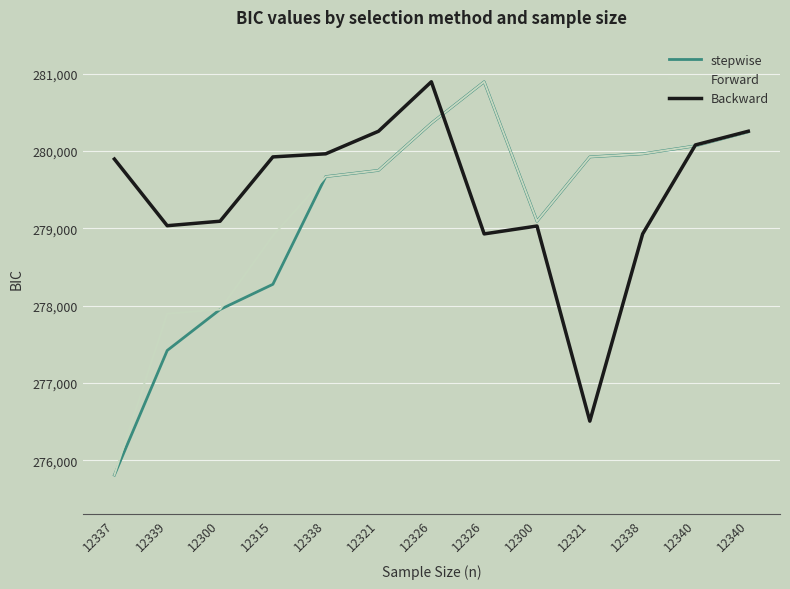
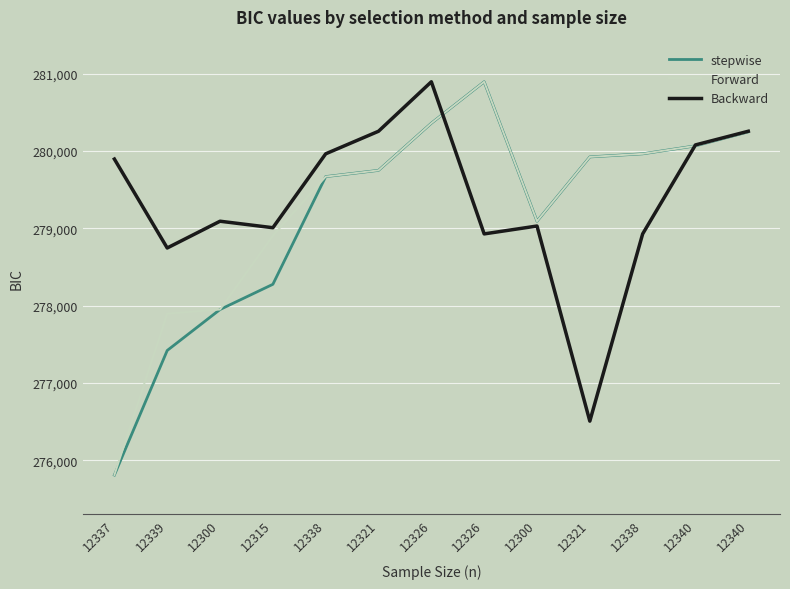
  {
    "stepwise": {
      "12339": "277,400",
      "12315": "278,300"
    },
    "Forward": {
      "12339": "277,900",
      "12315": "278,900"
    },
    "Backward": {
      "12337": "279,900",
-     "12339": "279,000",
-     "12315": "279,900"
+     "12339": "278,700",
+     "12315": "279,000"
    }
  }
